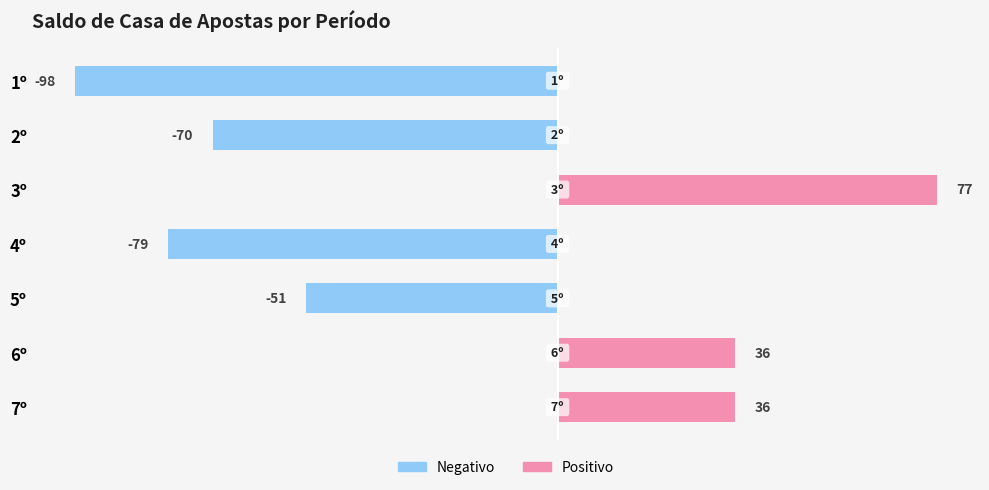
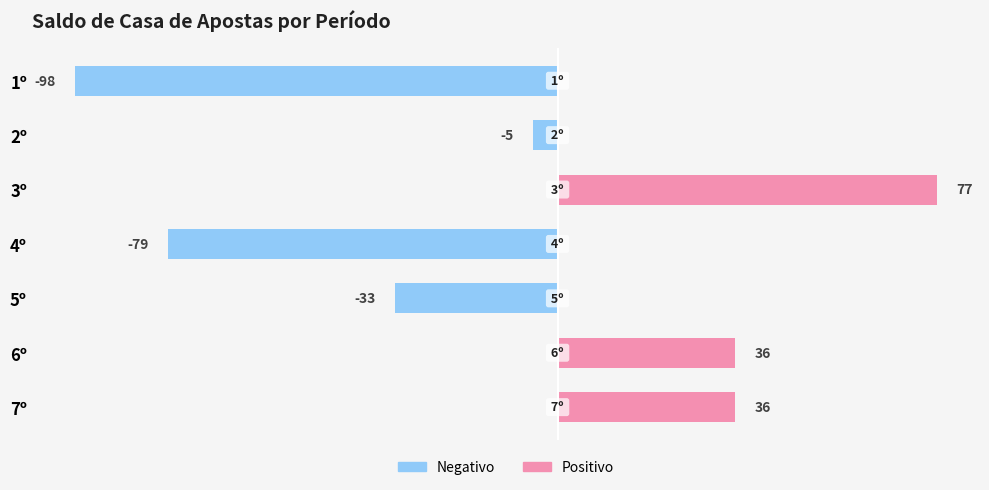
  {
    "1º": -98,
-   "2º": -70,
+   "2º": -5,
    "3º": 77,
    "4º": -79,
-   "5º": -51,
+   "5º": -33,
    "6º": 36,
    "7º": 36
  }
